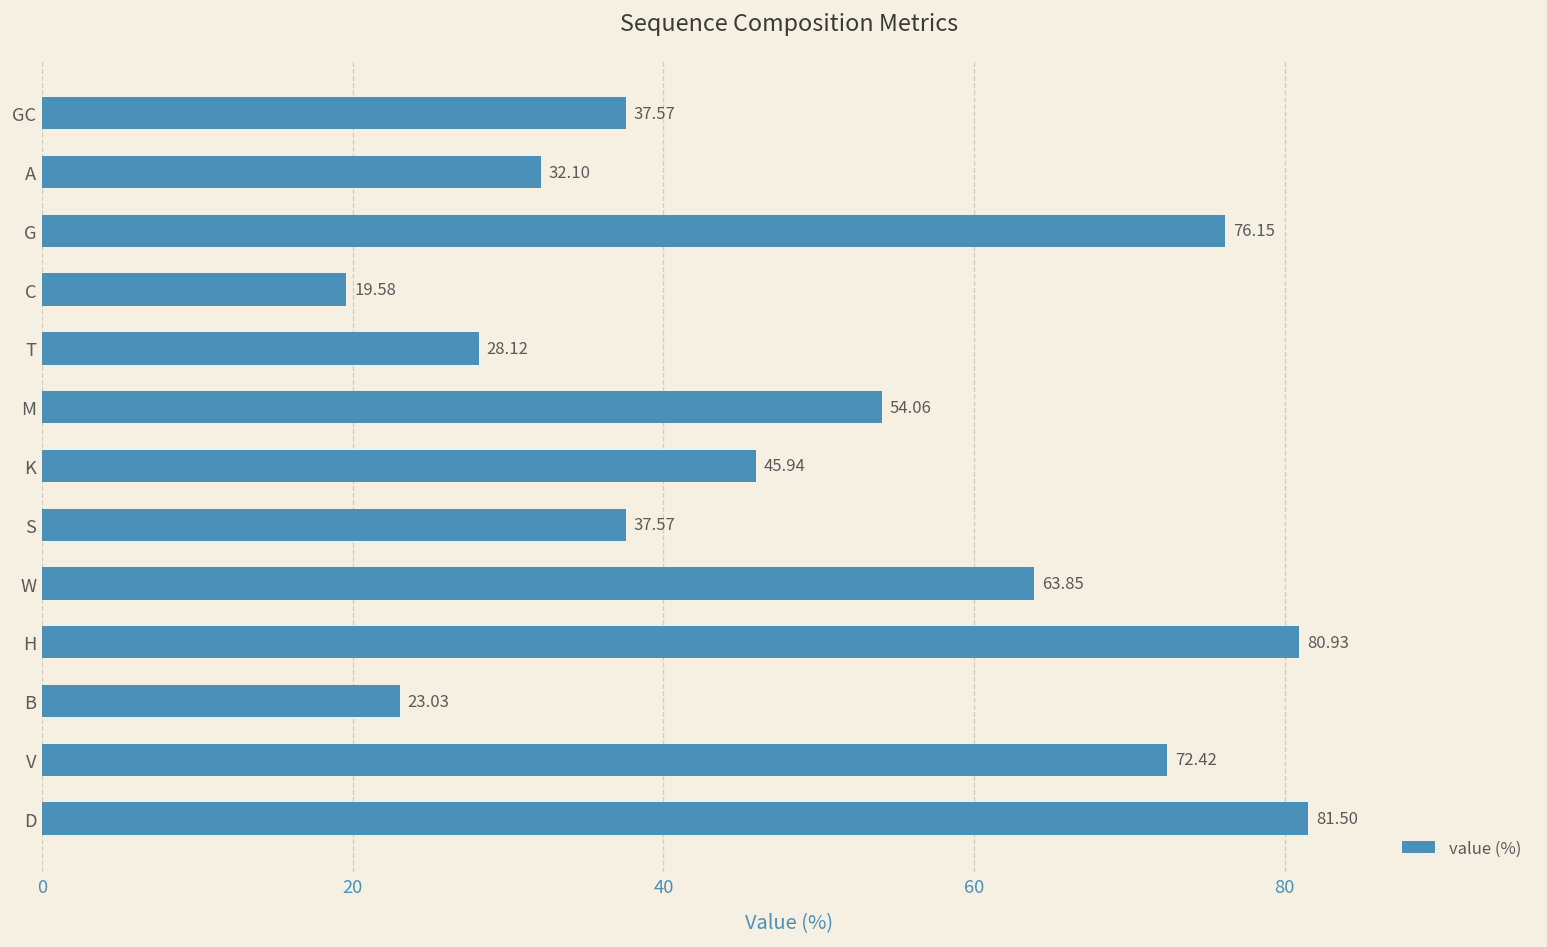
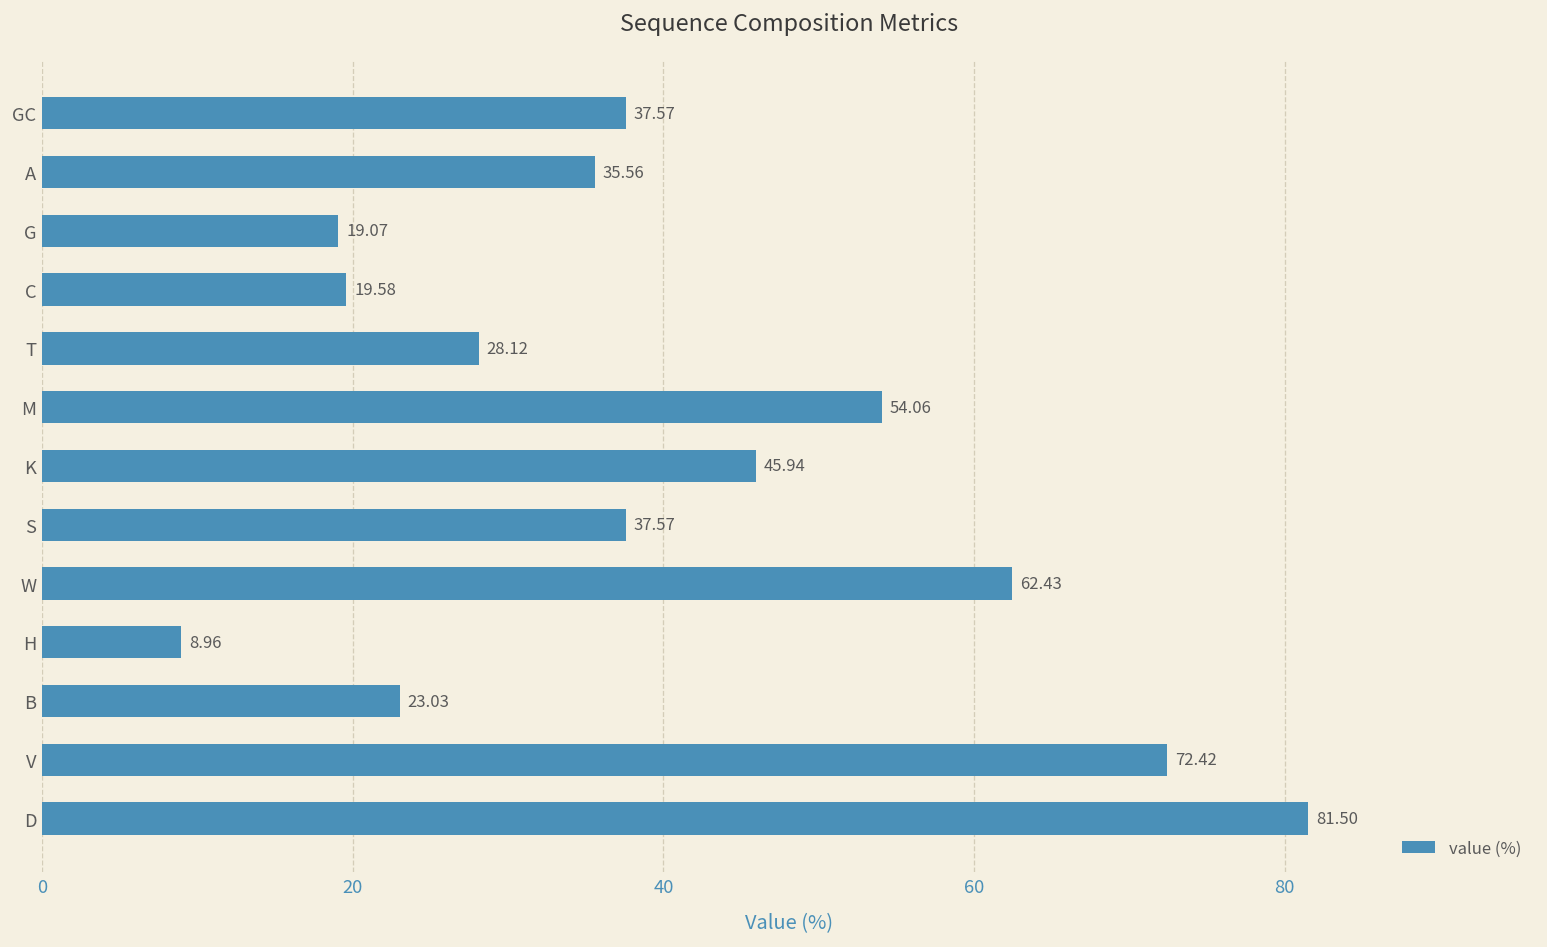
  {
    "GC": 37.57,
-   "A": 32.10,
-   "G": 76.15,
+   "A": 35.56,
+   "G": 19.07,
    "C": 19.58,
    "T": 28.12,
    "M": 54.06,
    "K": 45.94,
    "S": 37.57,
-   "W": 63.85,
-   "H": 80.93,
+   "W": 62.43,
+   "H": 8.96,
    "B": 23.03,
    "V": 72.42,
    "D": 81.50
  }
